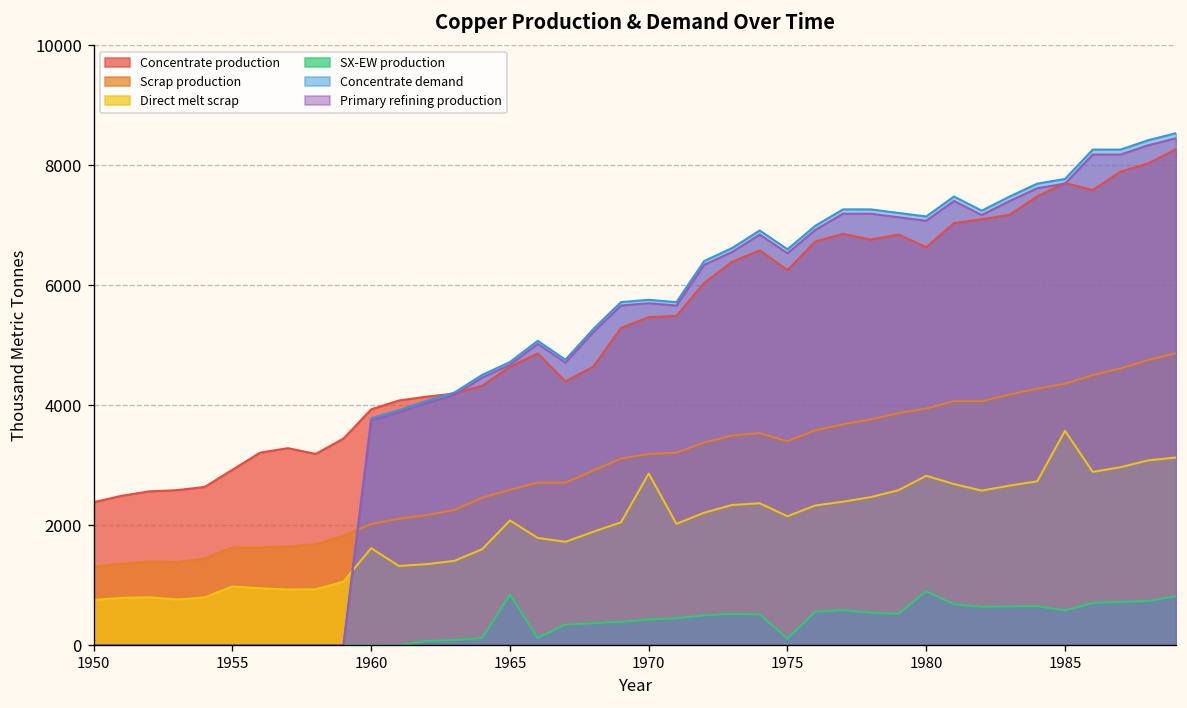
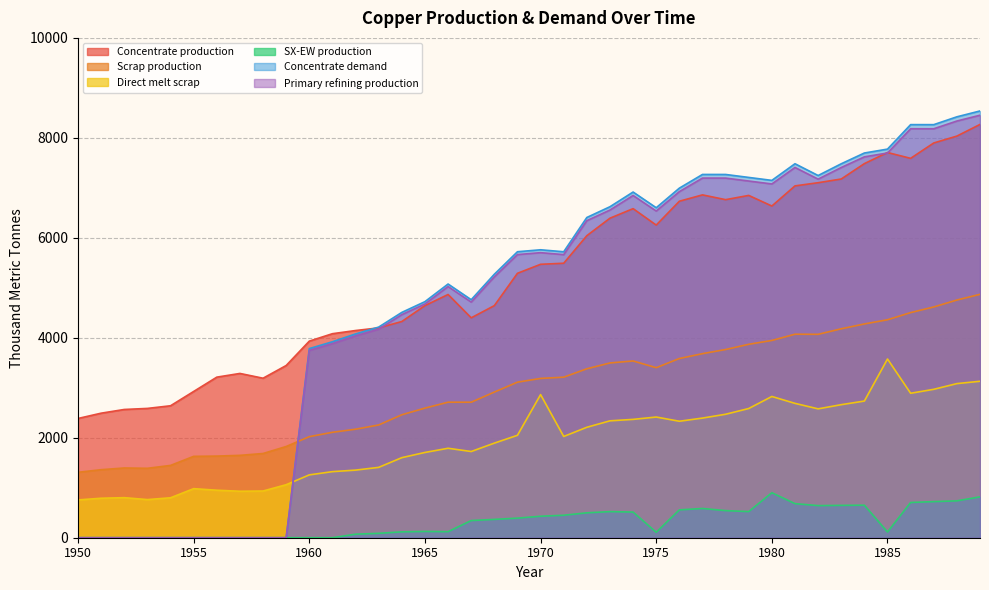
  {
    "Direct melt scrap": {
      "1950": 800,
      "1955": 1000,
-     "1960": 1600,
-     "1965": 2100,
+     "1960": 1300,
+     "1965": 1700,
      "1970": 2900,
-     "1975": 2200,
+     "1975": 2400,
      "1980": 2800,
      "1985": 3600
    },
    "SX-EW production": {
      "1960": 0,
-     "1965": 800,
+     "1965": 100,
      "1970": 400,
      "1975": 100,
      "1980": 900,
-     "1985": 600
+     "1985": 100
    },
    "Concentrate demand": {
      "1970": 5800,
      "1975": 6600,
      "1980": 7100,
      "1985": 7800
    },
    "Primary refining production": {
      "1970": 5700,
      "1975": 6500,
      "1980": 7100
    }
  }
